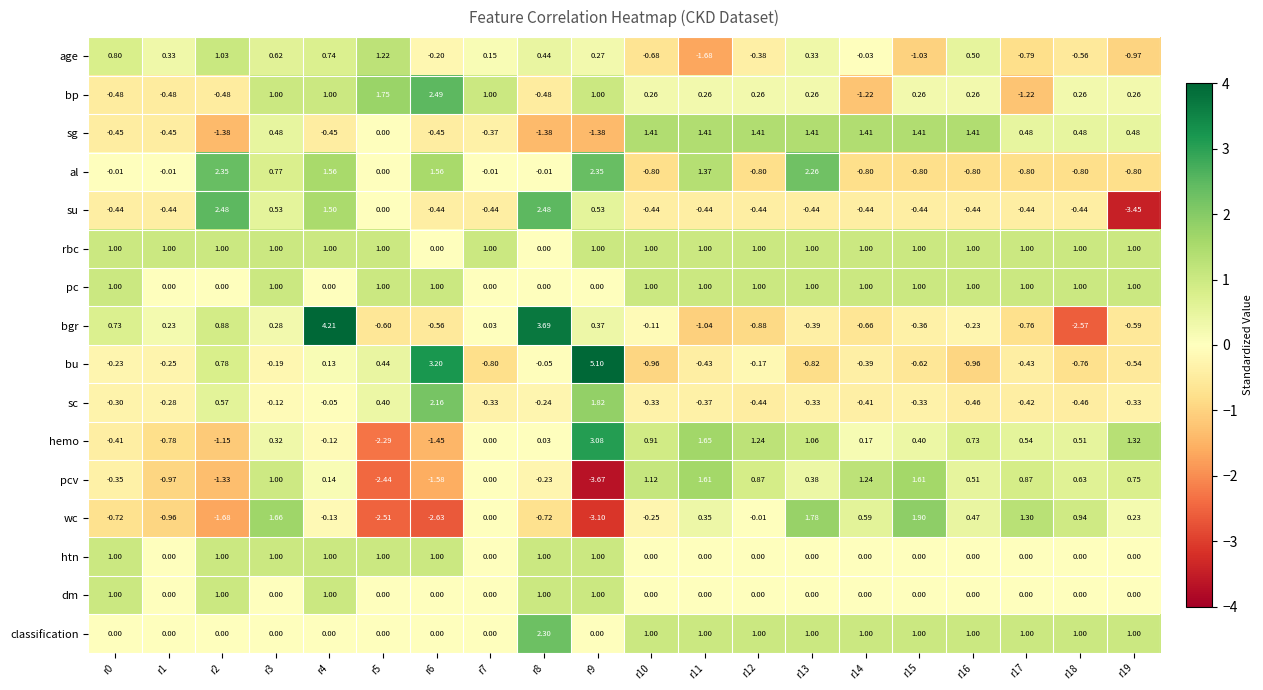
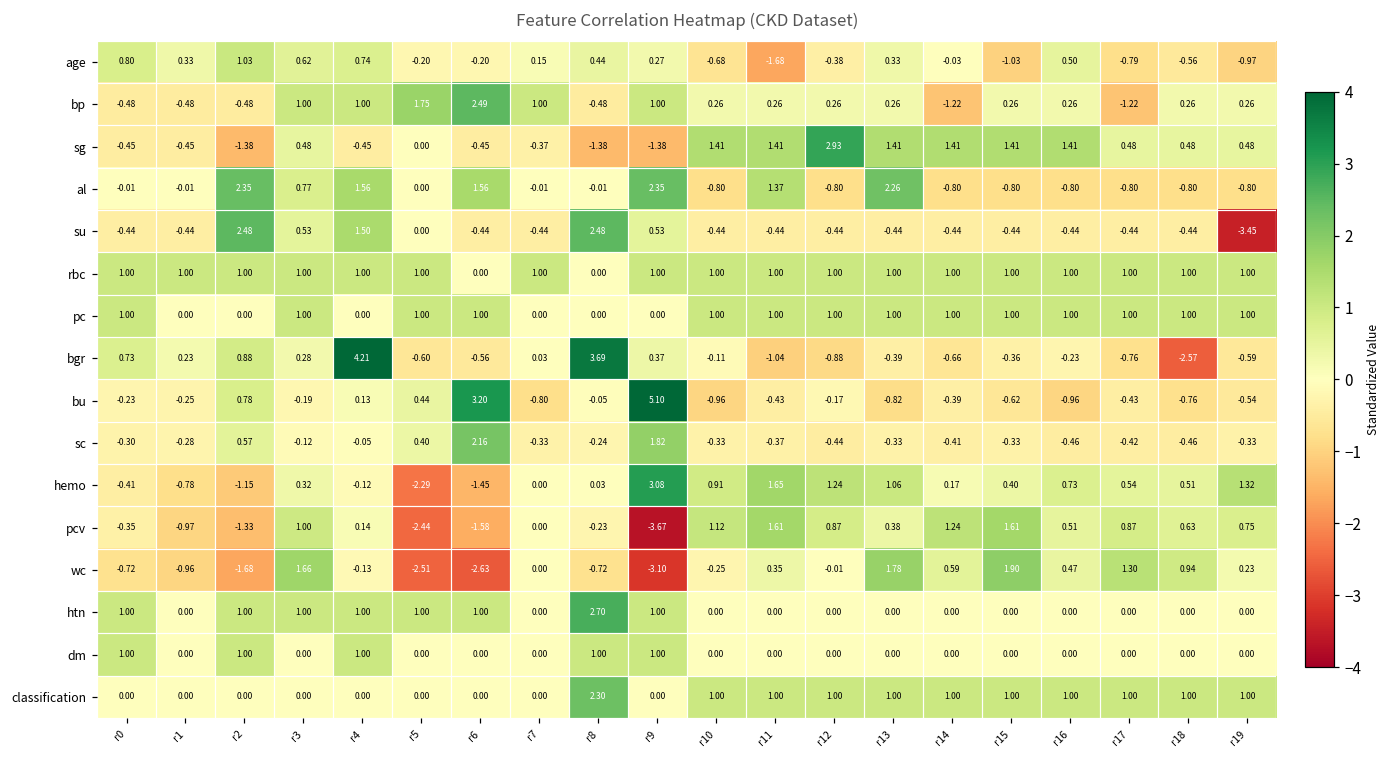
  {
    "age": {
      "r0": 0.80,
      "r1": 0.33,
      "r2": 1.03,
      "r3": 0.62,
      "r4": 0.74,
-     "r5": 1.22,
+     "r5": -0.20,
      "r6": -0.20,
      "r7": 0.15,
      "r8": 0.44,
      "r9": 0.27,
      "r10": -0.68,
      "r11": -1.68,
      "r12": -0.38,
      "r13": 0.33,
      "r14": -0.03,
      "r15": -1.03,
      "r16": 0.50,
      "r17": -0.79,
      "r18": -0.56,
      "r19": -0.97
    },
    "sg": {
      "r0": -0.45,
      "r1": -0.45,
      "r2": -1.38,
      "r3": 0.48,
      "r4": -0.45,
      "r5": 0.00,
      "r6": -0.45,
      "r7": -0.37,
      "r8": -1.38,
      "r9": -1.38,
      "r10": 1.41,
      "r11": 1.41,
-     "r12": 1.41,
+     "r12": 2.93,
      "r13": 1.41,
      "r14": 1.41,
      "r15": 1.41,
      "r16": 1.41,
      "r17": 0.48,
      "r18": 0.48,
      "r19": 0.48
    },
    "htn": {
      "r0": 1.00,
      "r1": 0.00,
      "r2": 1.00,
      "r3": 1.00,
      "r4": 1.00,
      "r5": 1.00,
      "r6": 1.00,
      "r7": 0.00,
-     "r8": 1.00,
+     "r8": 2.70,
      "r9": 1.00,
      "r10": 0.00,
      "r11": 0.00,
      "r12": 0.00,
      "r13": 0.00,
      "r14": 0.00,
      "r15": 0.00,
      "r16": 0.00,
      "r17": 0.00,
      "r18": 0.00,
      "r19": 0.00
    }
  }
